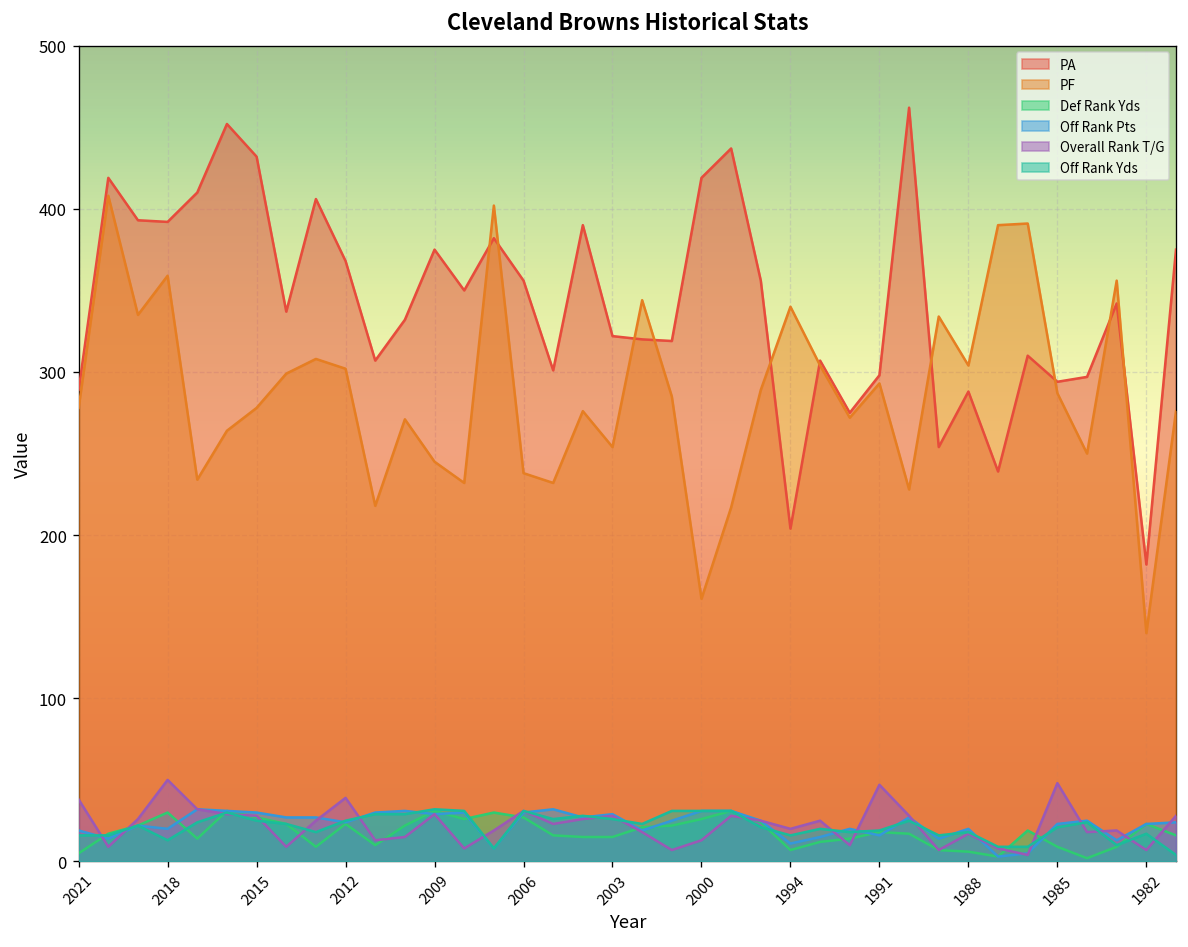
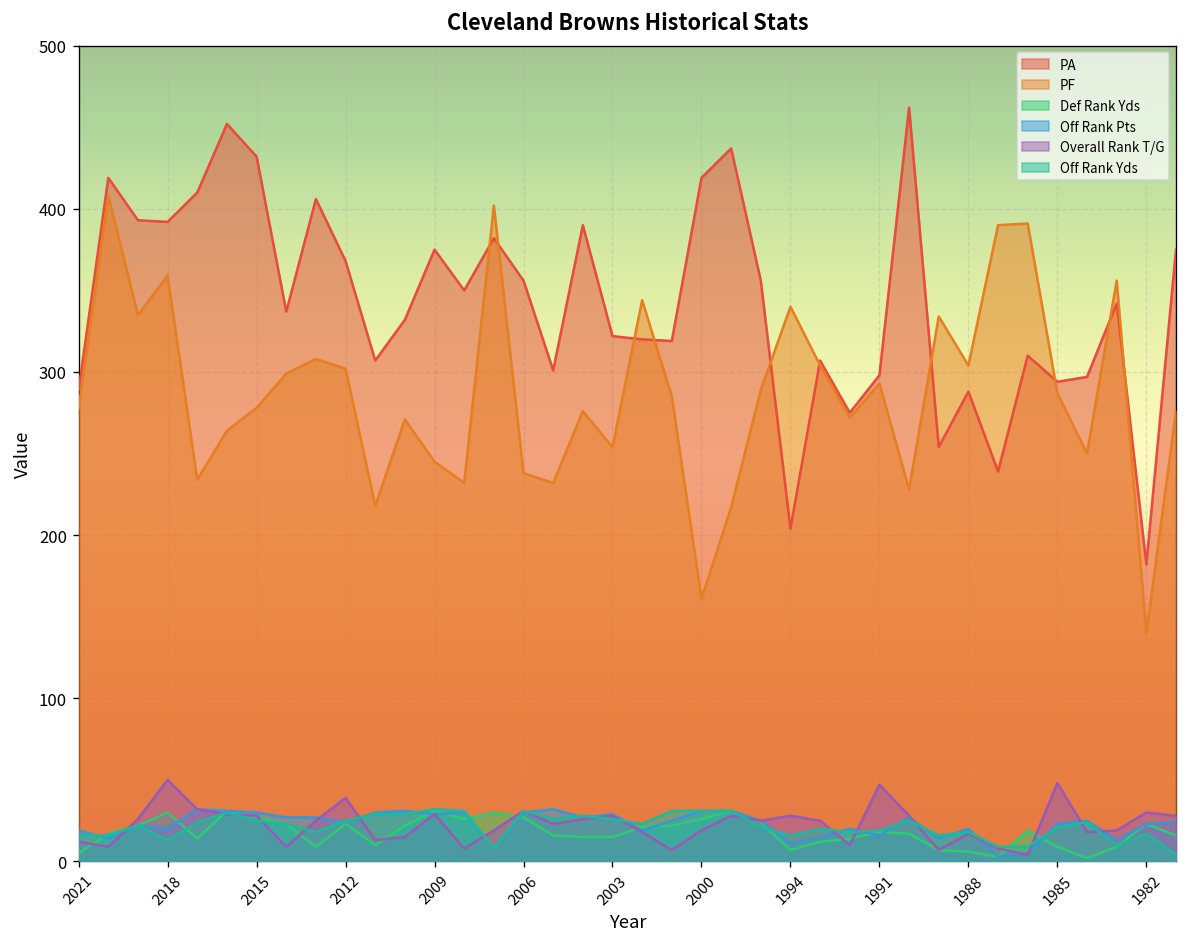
  {
    "Overall Rank T/G": {
-     "2021": 38,
+     "2021": 12,
      "2018": 50,
      "2012": 39,
-     "2000": 13,
-     "1994": 20,
+     "2000": 19,
+     "1994": 28,
      "1991": 47,
      "1985": 48,
-     "1982": 7
+     "1982": 30
    }
  }
